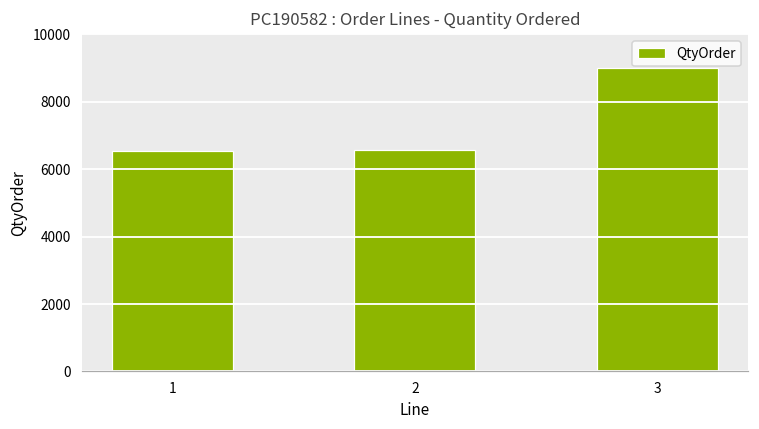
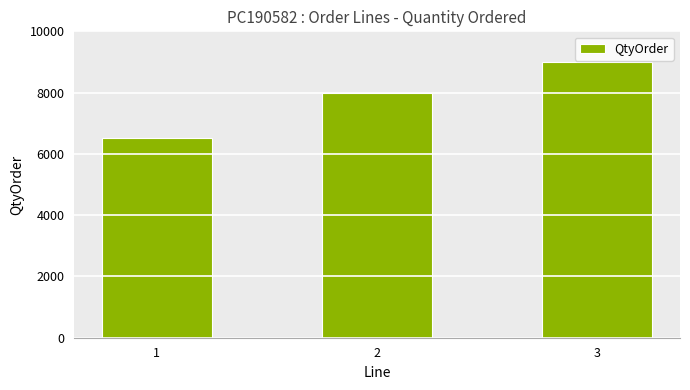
  {
    "1": 6500,
-   "2": 6600,
+   "2": 8000,
    "3": 9000
  }
